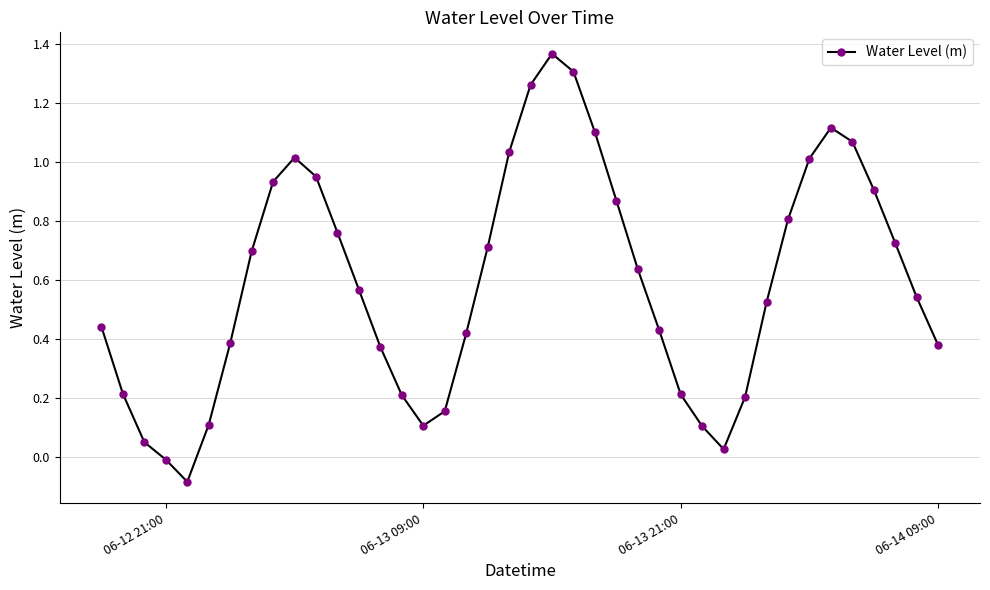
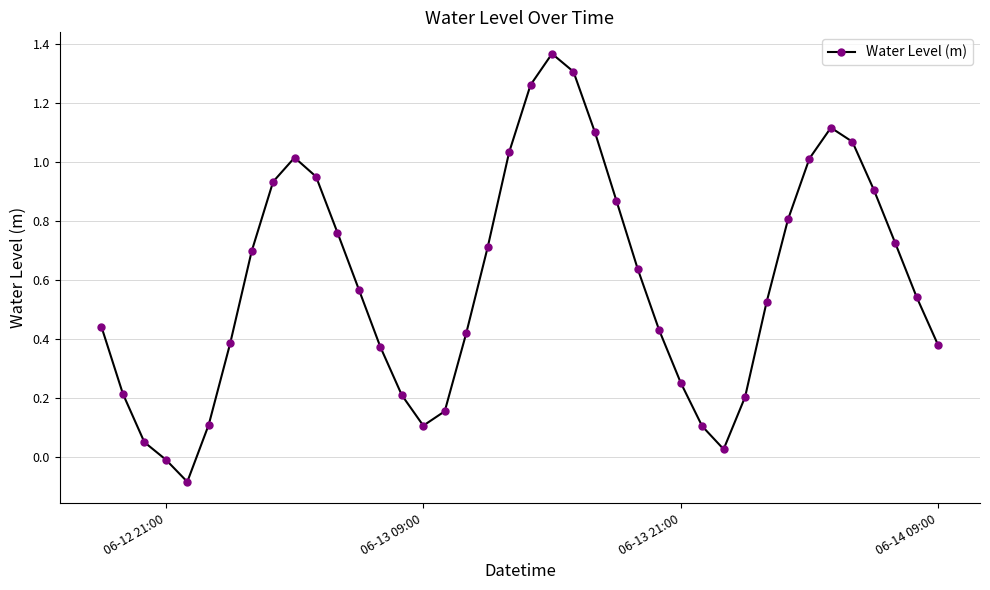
  {
    "06-12 21:00": -0.01,
    "06-13 09:00": 0.11,
-   "06-13 21:00": 0.21,
+   "06-13 21:00": 0.25,
    "06-14 09:00": 0.38
  }
